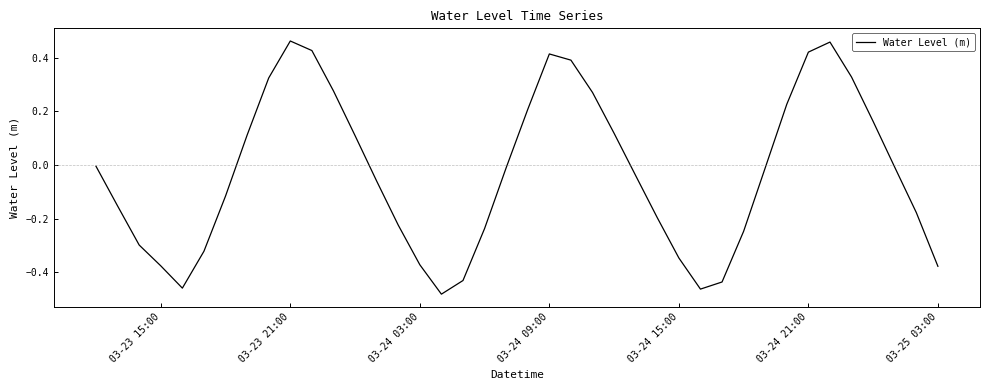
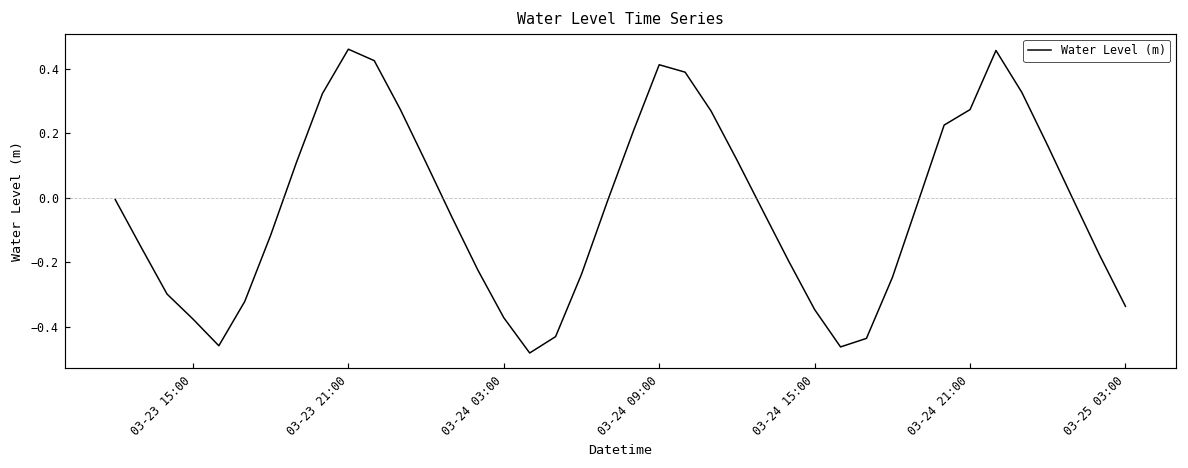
  {
    "03-23 15:00": -0.38,
    "03-23 21:00": 0.46,
    "03-24 03:00": -0.37,
    "03-24 09:00": 0.41,
    "03-24 15:00": -0.35,
-   "03-24 21:00": 0.42,
-   "03-25 03:00": -0.38
+   "03-24 21:00": 0.27,
+   "03-25 03:00": -0.34
  }
